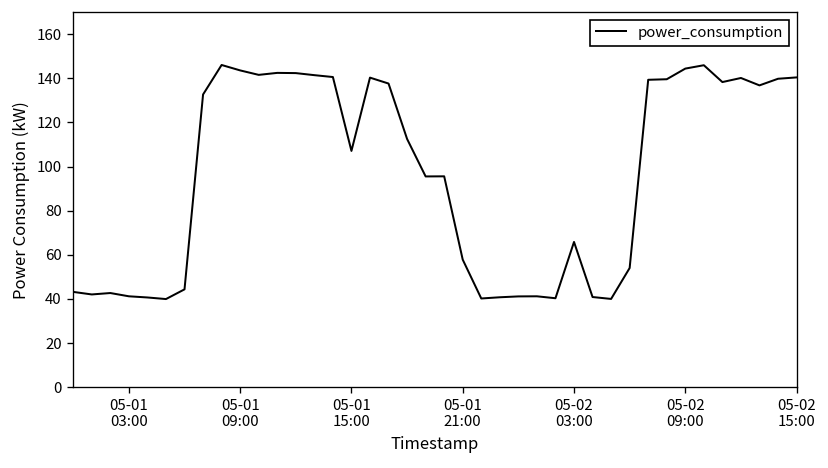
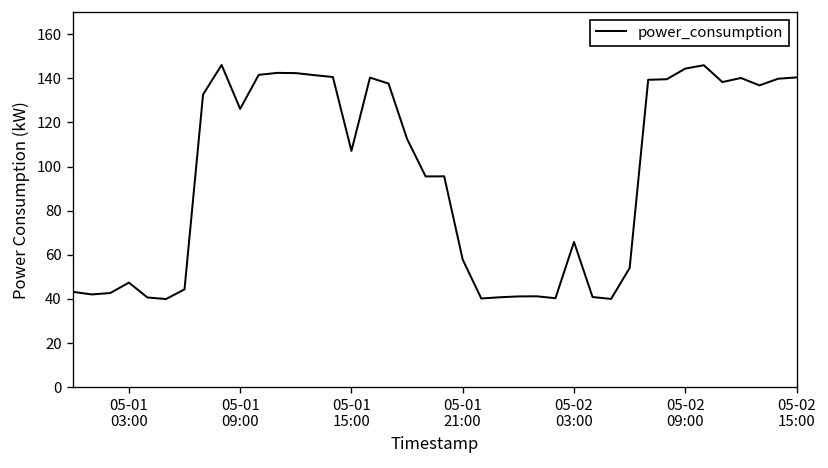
  {
-   "05-01 03:00": 41,
-   "05-01 09:00": 144,
+   "05-01 03:00": 47,
+   "05-01 09:00": 126,
    "05-01 15:00": 107,
    "05-01 21:00": 58,
    "05-02 03:00": 66,
    "05-02 09:00": 144,
    "05-02 15:00": 140
  }
